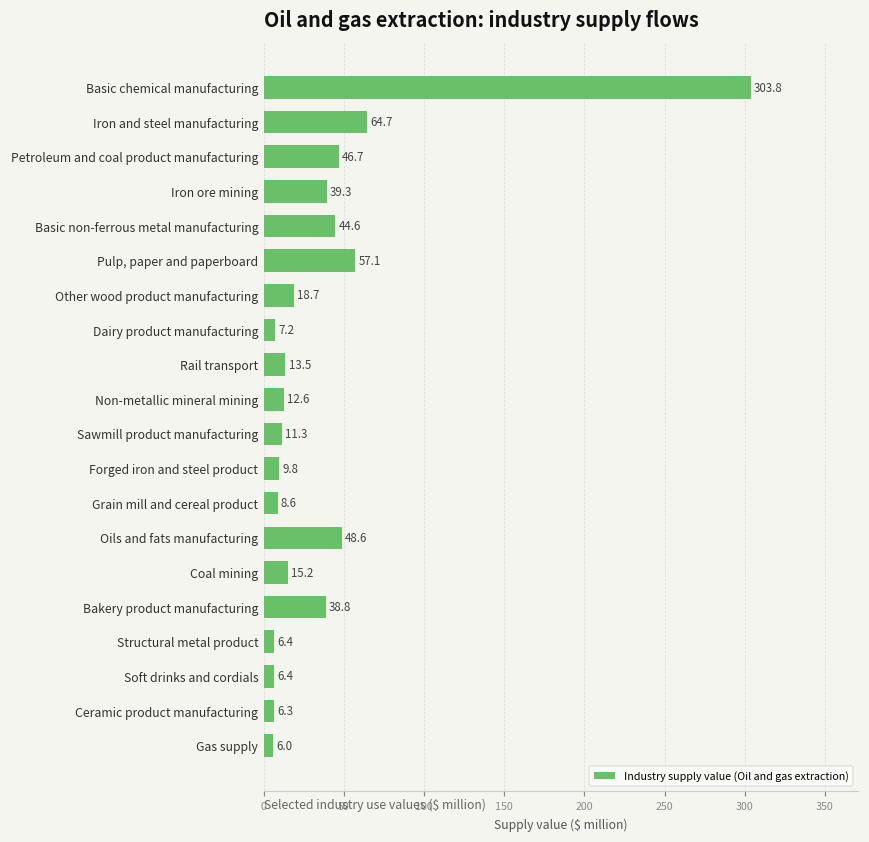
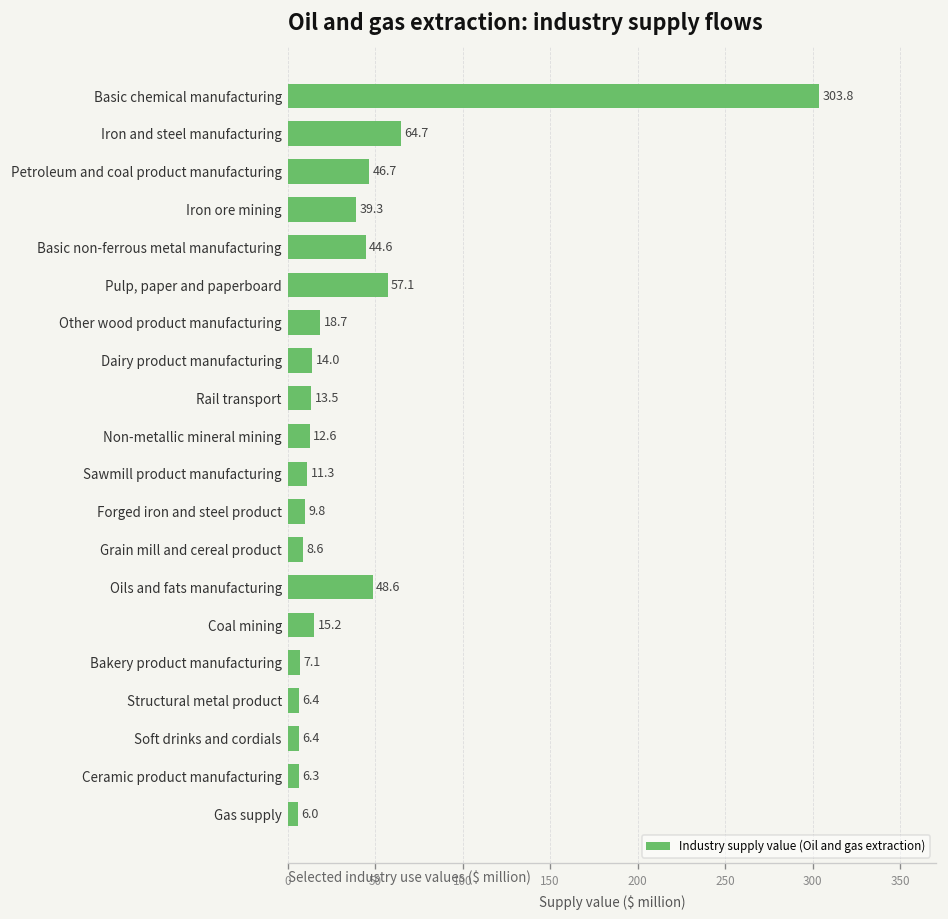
  {
    "Basic chemical manufacturing": 303.8,
    "Iron and steel manufacturing": 64.7,
    "Petroleum and coal product manufacturing": 46.7,
    "Iron ore mining": 39.3,
    "Basic non-ferrous metal manufacturing": 44.6,
    "Pulp, paper and paperboard": 57.1,
    "Other wood product manufacturing": 18.7,
-   "Dairy product manufacturing": 7.2,
+   "Dairy product manufacturing": 14.0,
    "Rail transport": 13.5,
    "Non-metallic mineral mining": 12.6,
    "Sawmill product manufacturing": 11.3,
    "Forged iron and steel product": 9.8,
    "Grain mill and cereal product": 8.6,
    "Oils and fats manufacturing": 48.6,
    "Coal mining": 15.2,
-   "Bakery product manufacturing": 38.8,
+   "Bakery product manufacturing": 7.1,
    "Structural metal product": 6.4,
    "Soft drinks and cordials": 6.4,
    "Ceramic product manufacturing": 6.3,
    "Gas supply": 6.0
  }
